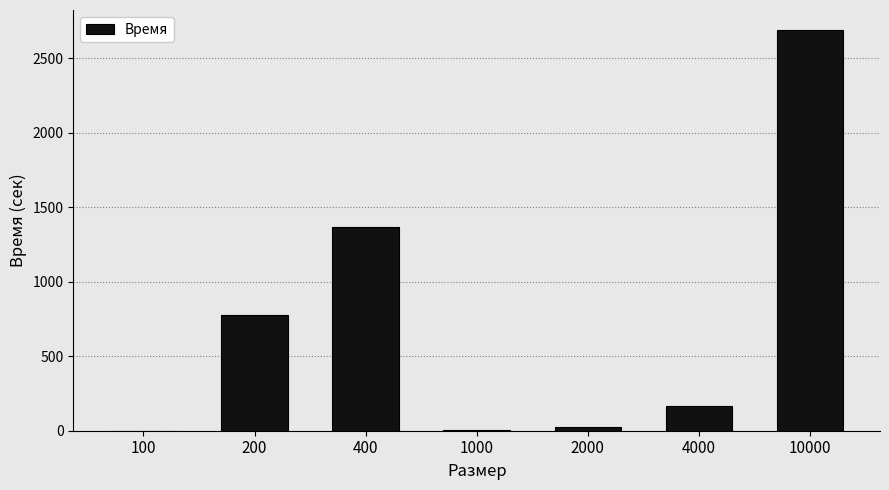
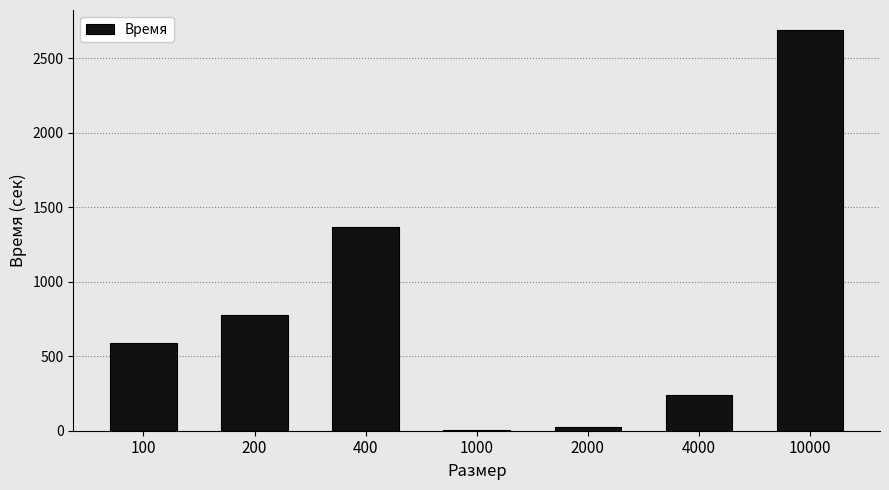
  {
-   "100": 0,
+   "100": 590,
    "200": 780,
    "400": 1370,
    "2000": 30,
-   "4000": 170,
+   "4000": 240,
    "10000": 2690
  }
